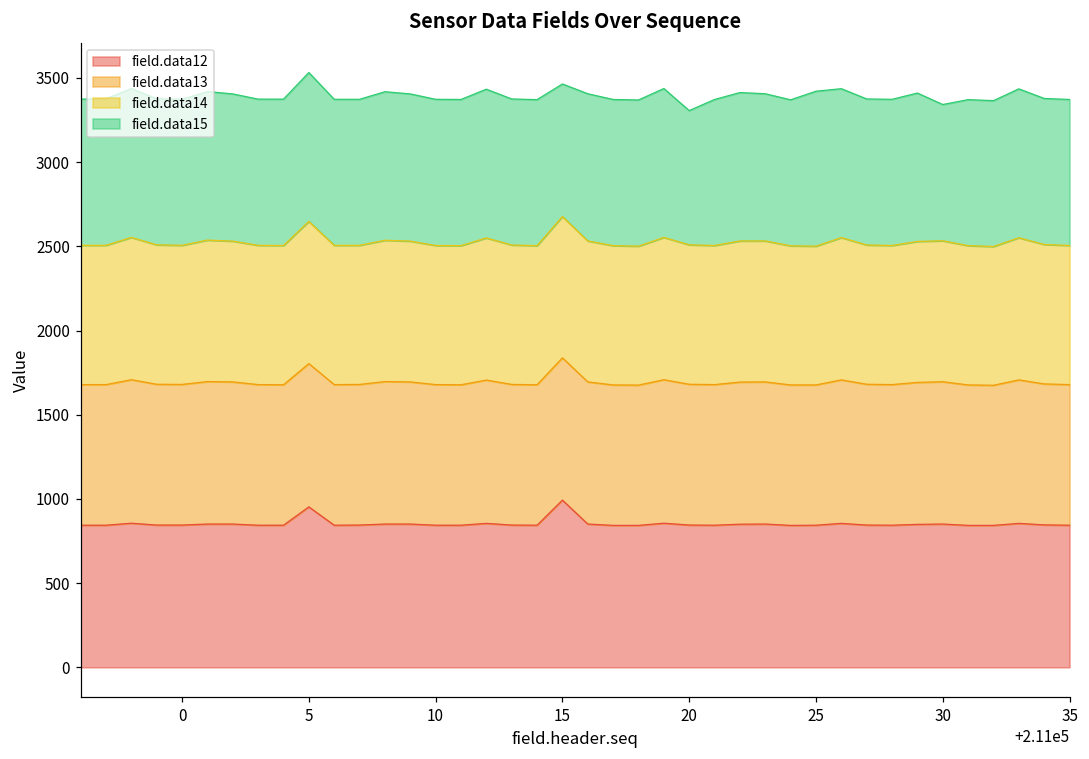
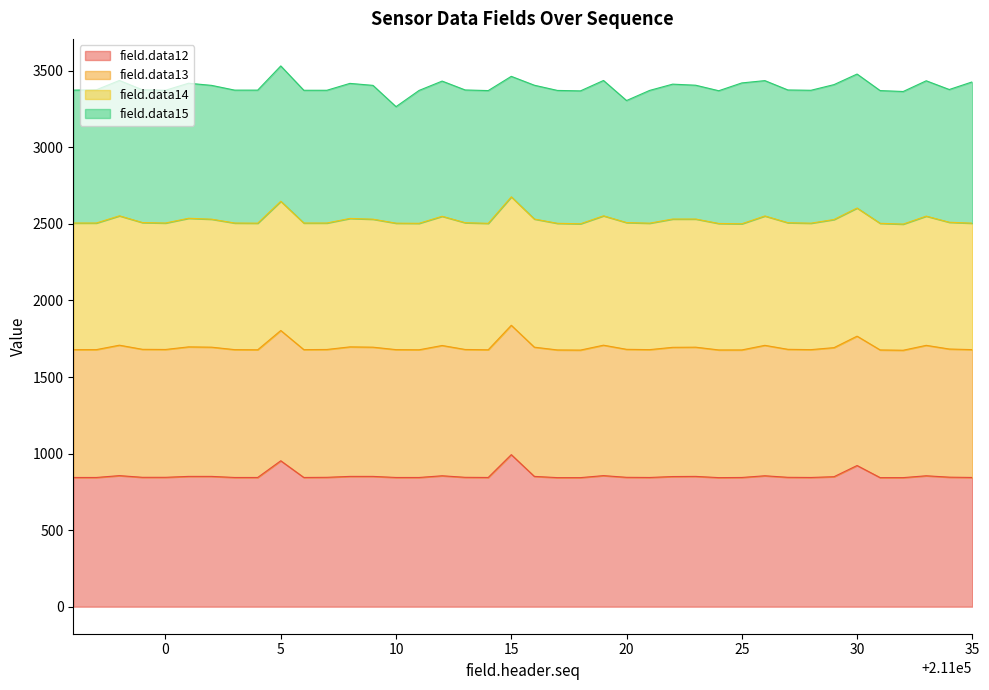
  {
    "field.data12": {
      "0": 850,
      "5": 950,
      "10": 840,
      "15": 990,
      "20": 850,
      "25": 840,
-     "30": 850,
+     "30": 920,
      "35": 840
    },
    "field.data15": {
      "5": 880,
-     "10": 870,
+     "10": 760,
      "15": 790,
      "20": 800,
      "25": 920,
-     "30": 810,
-     "35": 870
+     "30": 880,
+     "35": 920
    }
  }
